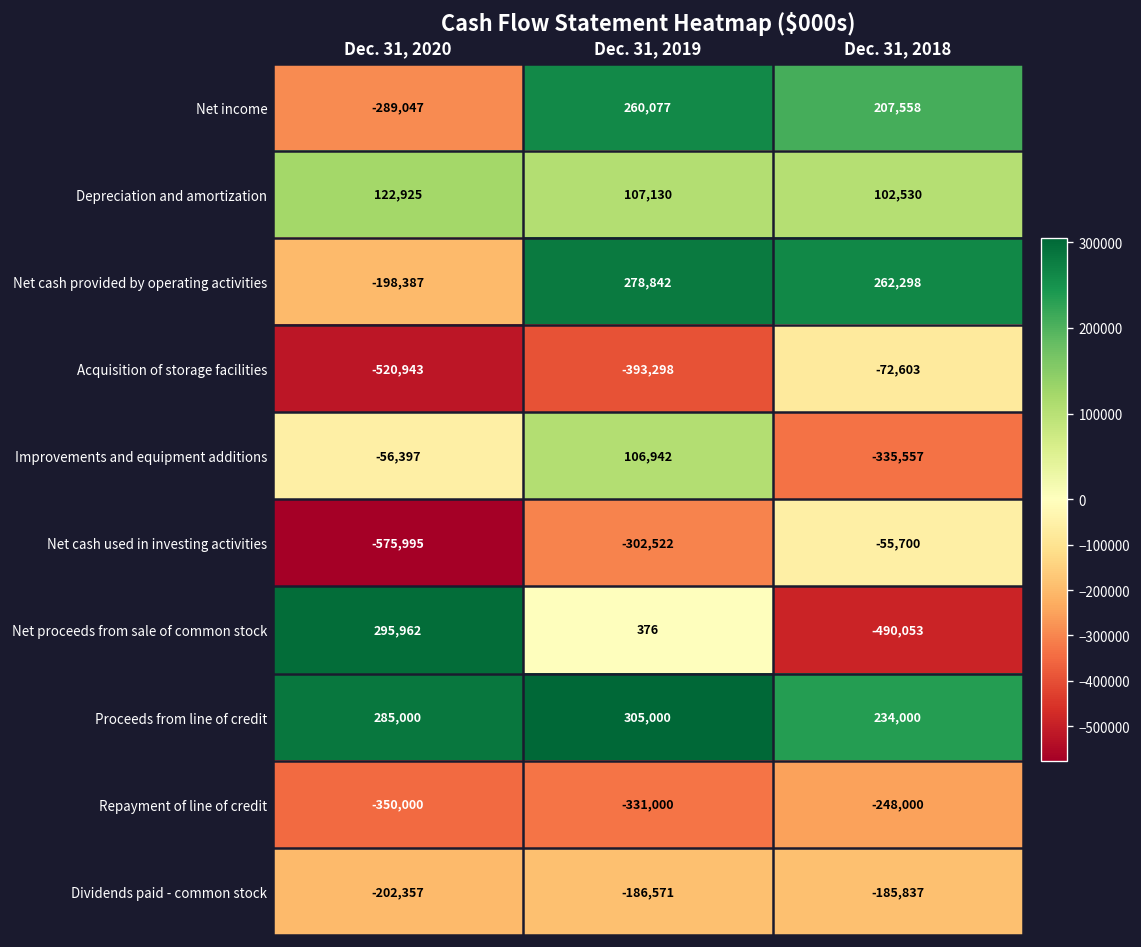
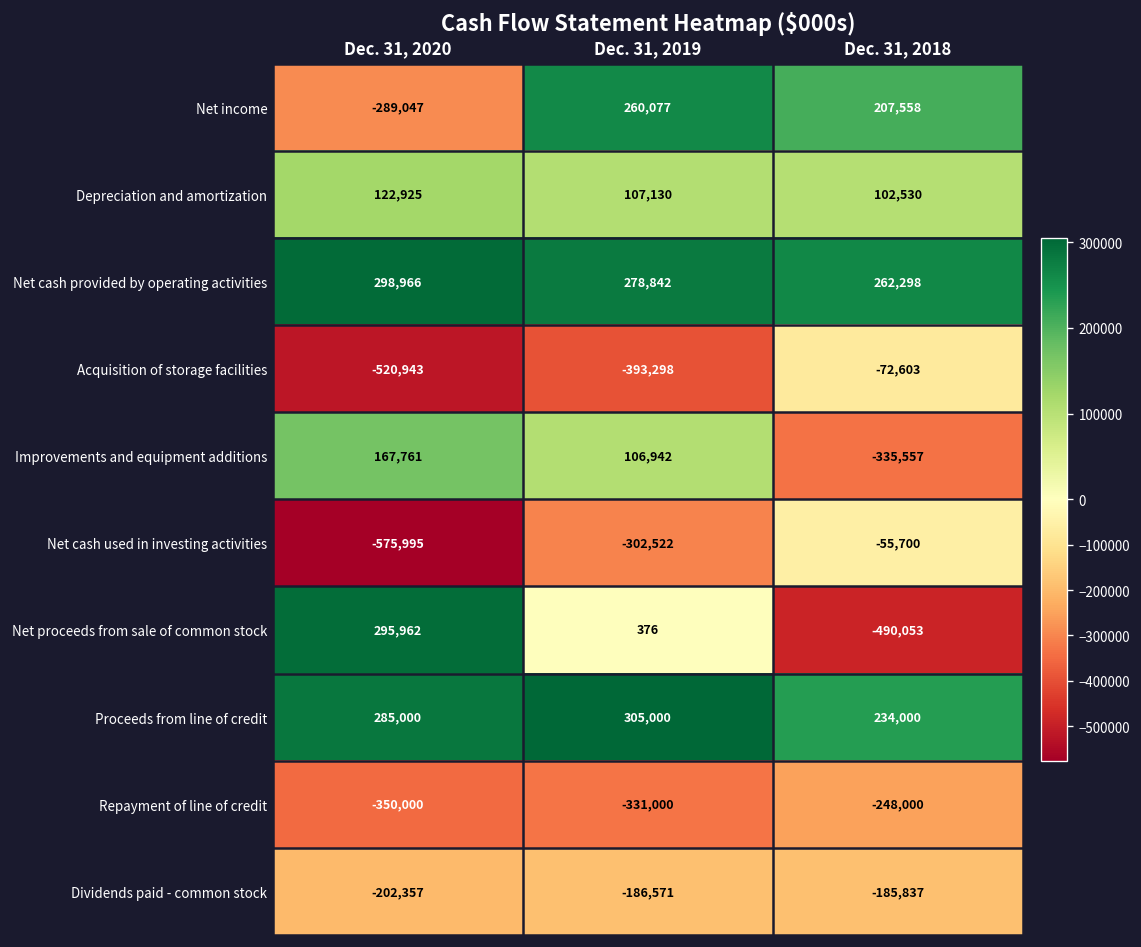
  {
    "Net income": {
      "Dec. 31, 2020": "-289,047",
      "Dec. 31, 2019": "260,077",
      "Dec. 31, 2018": "207,558"
    },
    "Depreciation and amortization": {
      "Dec. 31, 2020": "122,925",
      "Dec. 31, 2019": "107,130",
      "Dec. 31, 2018": "102,530"
    },
    "Net cash provided by operating activities": {
-     "Dec. 31, 2020": "-198,387",
+     "Dec. 31, 2020": "298,966",
      "Dec. 31, 2019": "278,842",
      "Dec. 31, 2018": "262,298"
    },
    "Acquisition of storage facilities": {
      "Dec. 31, 2020": "-520,943",
      "Dec. 31, 2019": "-393,298",
      "Dec. 31, 2018": "-72,603"
    },
    "Improvements and equipment additions": {
-     "Dec. 31, 2020": "-56,397",
+     "Dec. 31, 2020": "167,761",
      "Dec. 31, 2019": "106,942",
      "Dec. 31, 2018": "-335,557"
    },
    "Net cash used in investing activities": {
      "Dec. 31, 2020": "-575,995",
      "Dec. 31, 2019": "-302,522",
      "Dec. 31, 2018": "-55,700"
    },
    "Net proceeds from sale of common stock": {
      "Dec. 31, 2020": "295,962",
      "Dec. 31, 2019": "376",
      "Dec. 31, 2018": "-490,053"
    },
    "Proceeds from line of credit": {
      "Dec. 31, 2020": "285,000",
      "Dec. 31, 2019": "305,000",
      "Dec. 31, 2018": "234,000"
    },
    "Repayment of line of credit": {
      "Dec. 31, 2020": "-350,000",
      "Dec. 31, 2019": "-331,000",
      "Dec. 31, 2018": "-248,000"
    },
    "Dividends paid - common stock": {
      "Dec. 31, 2020": "-202,357",
      "Dec. 31, 2019": "-186,571",
      "Dec. 31, 2018": "-185,837"
    }
  }
